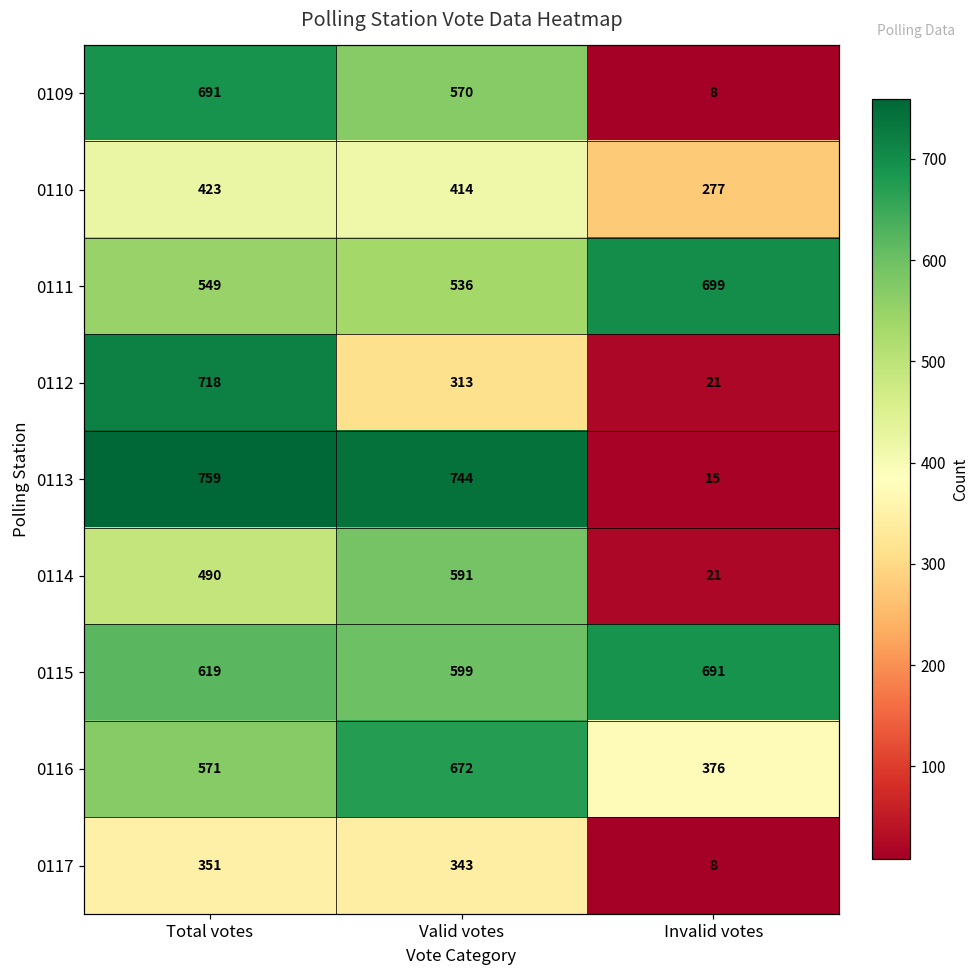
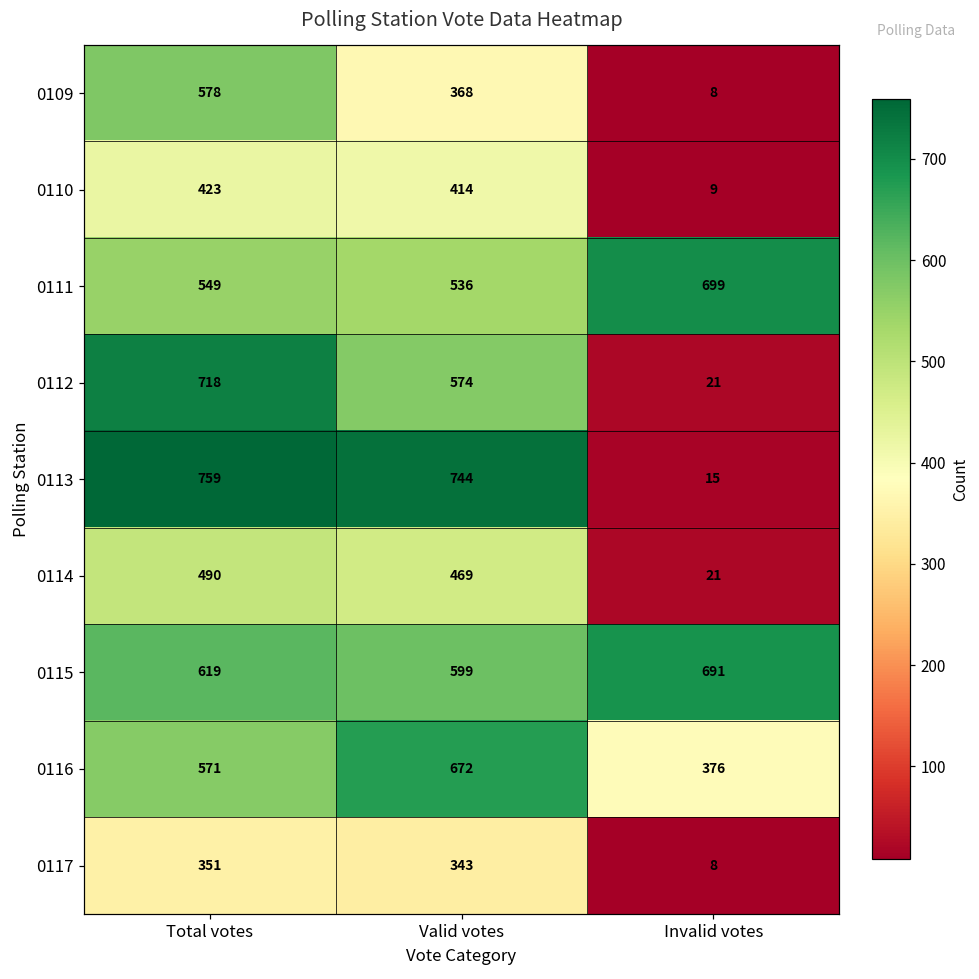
  {
    "0109": {
-     "Total votes": 691,
-     "Valid votes": 570,
+     "Total votes": 578,
+     "Valid votes": 368,
      "Invalid votes": 8
    },
    "0110": {
      "Total votes": 423,
      "Valid votes": 414,
-     "Invalid votes": 277
+     "Invalid votes": 9
    },
    "0111": {
      "Total votes": 549,
      "Valid votes": 536,
      "Invalid votes": 699
    },
    "0112": {
      "Total votes": 718,
-     "Valid votes": 313,
+     "Valid votes": 574,
      "Invalid votes": 21
    },
    "0113": {
      "Total votes": 759,
      "Valid votes": 744,
      "Invalid votes": 15
    },
    "0114": {
      "Total votes": 490,
-     "Valid votes": 591,
+     "Valid votes": 469,
      "Invalid votes": 21
    },
    "0115": {
      "Total votes": 619,
      "Valid votes": 599,
      "Invalid votes": 691
    },
    "0116": {
      "Total votes": 571,
      "Valid votes": 672,
      "Invalid votes": 376
    },
    "0117": {
      "Total votes": 351,
      "Valid votes": 343,
      "Invalid votes": 8
    }
  }
